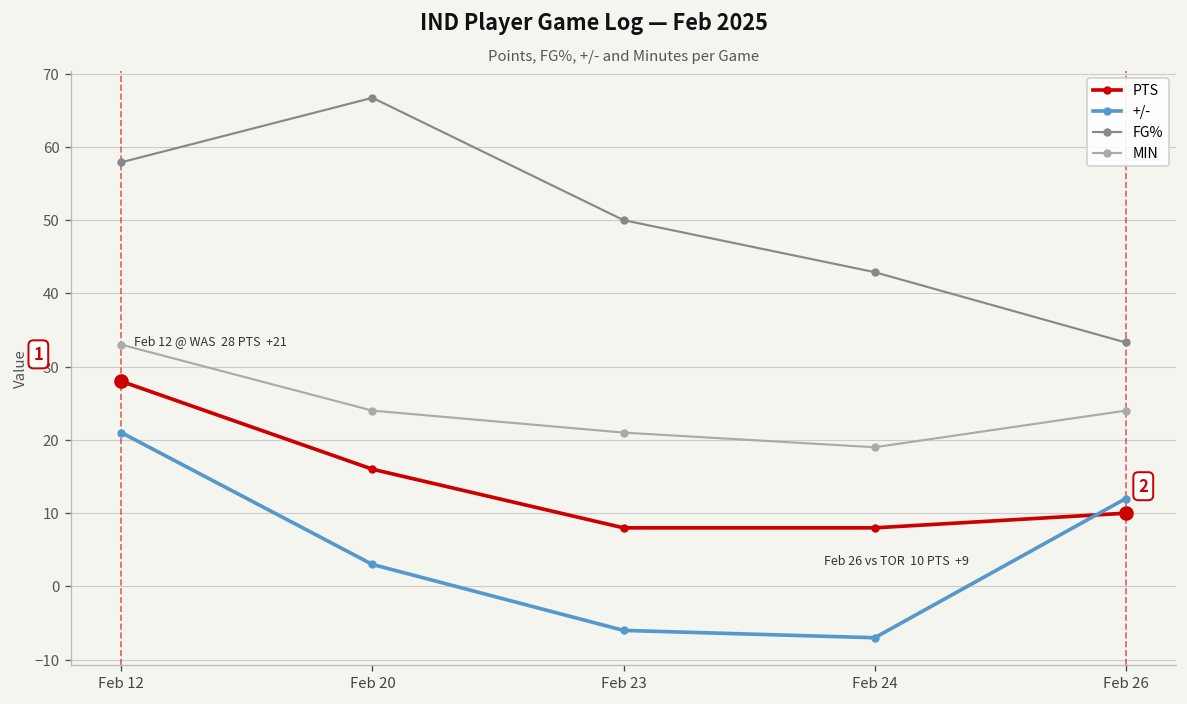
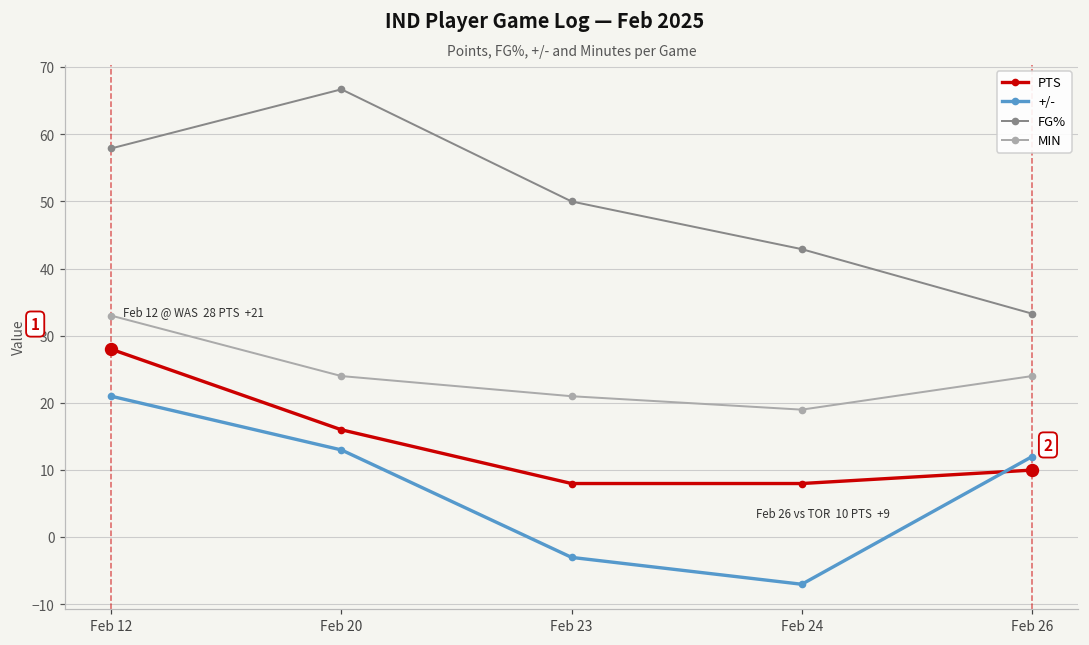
  {
    "+/-": {
      "Feb 12": 21,
-     "Feb 20": 3,
-     "Feb 23": -6,
+     "Feb 20": 13,
+     "Feb 23": -3,
      "Feb 24": -7
    }
  }
